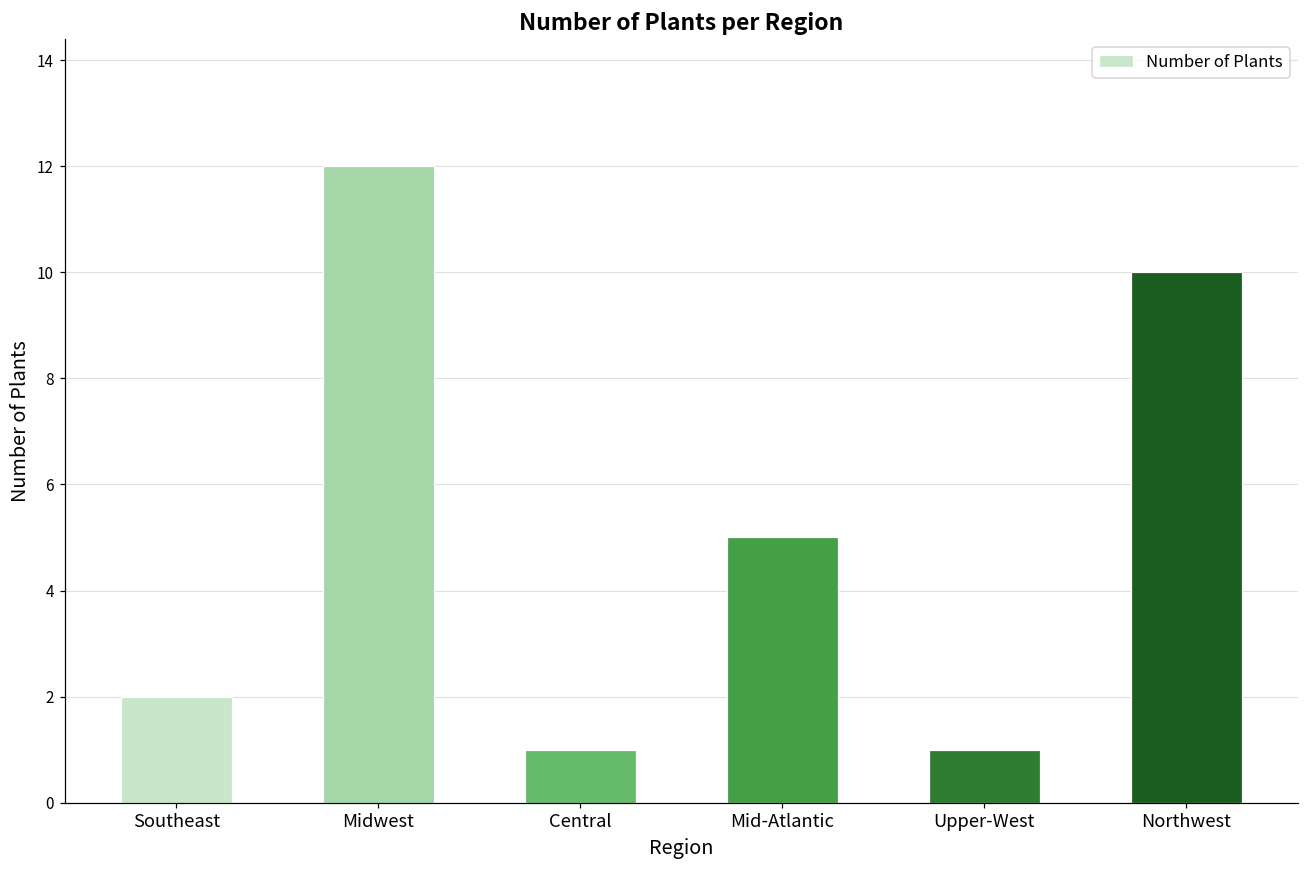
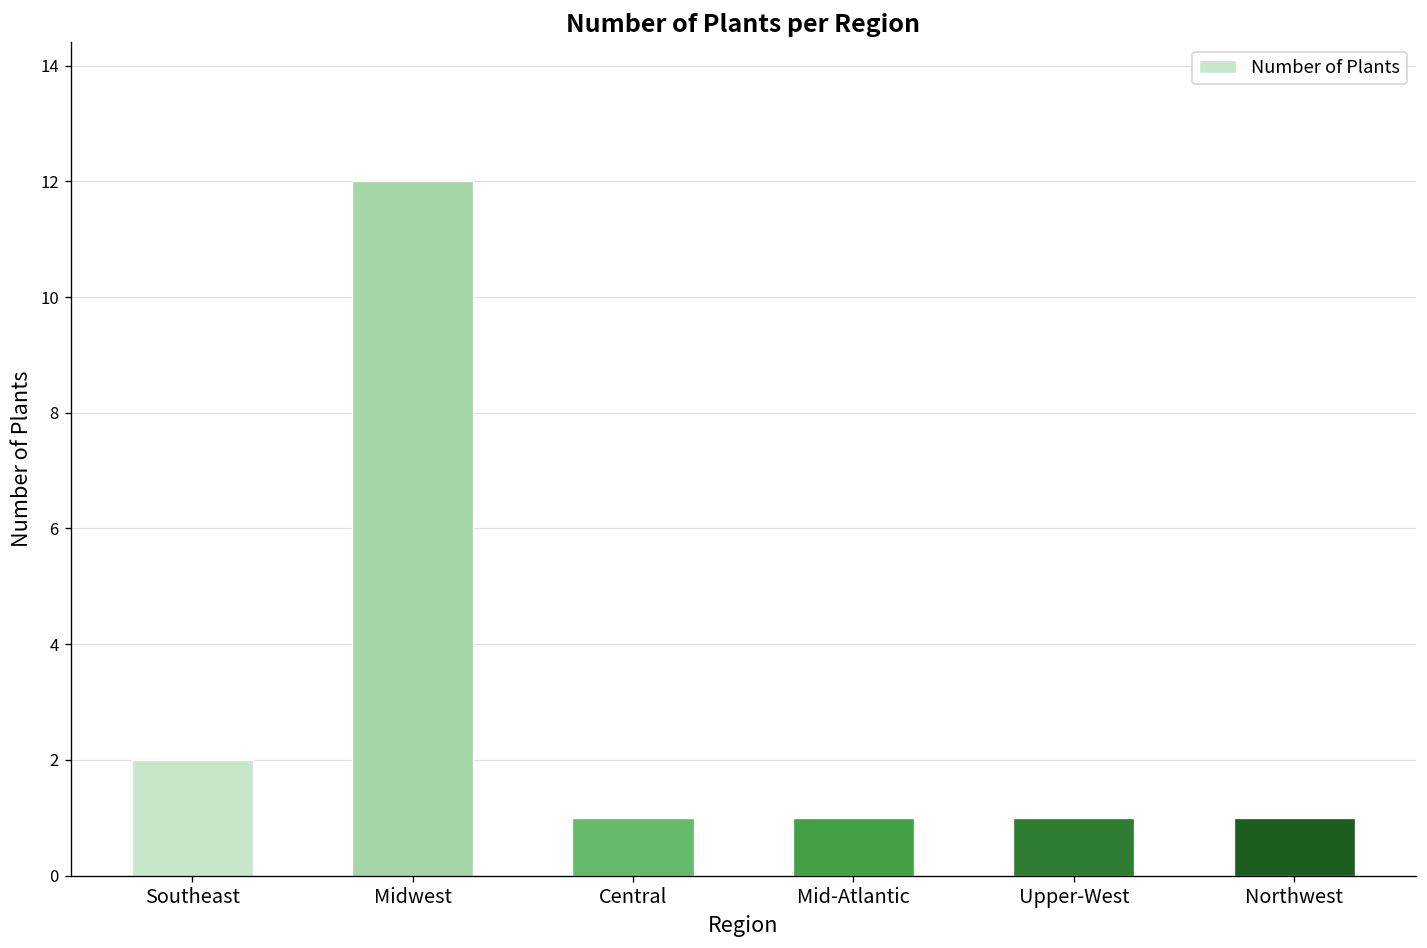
  {
    "Southeast": 2,
    "Midwest": 12,
    "Central": 1,
-   "Mid-Atlantic": 5,
+   "Mid-Atlantic": 1,
    "Upper-West": 1,
-   "Northwest": 10
+   "Northwest": 1
  }
